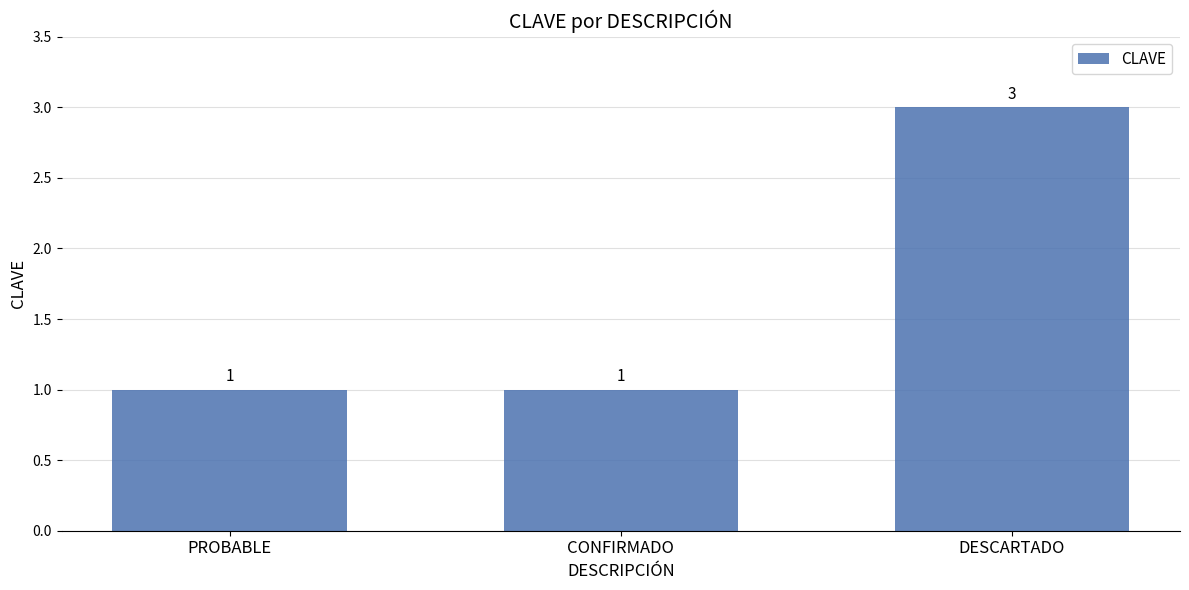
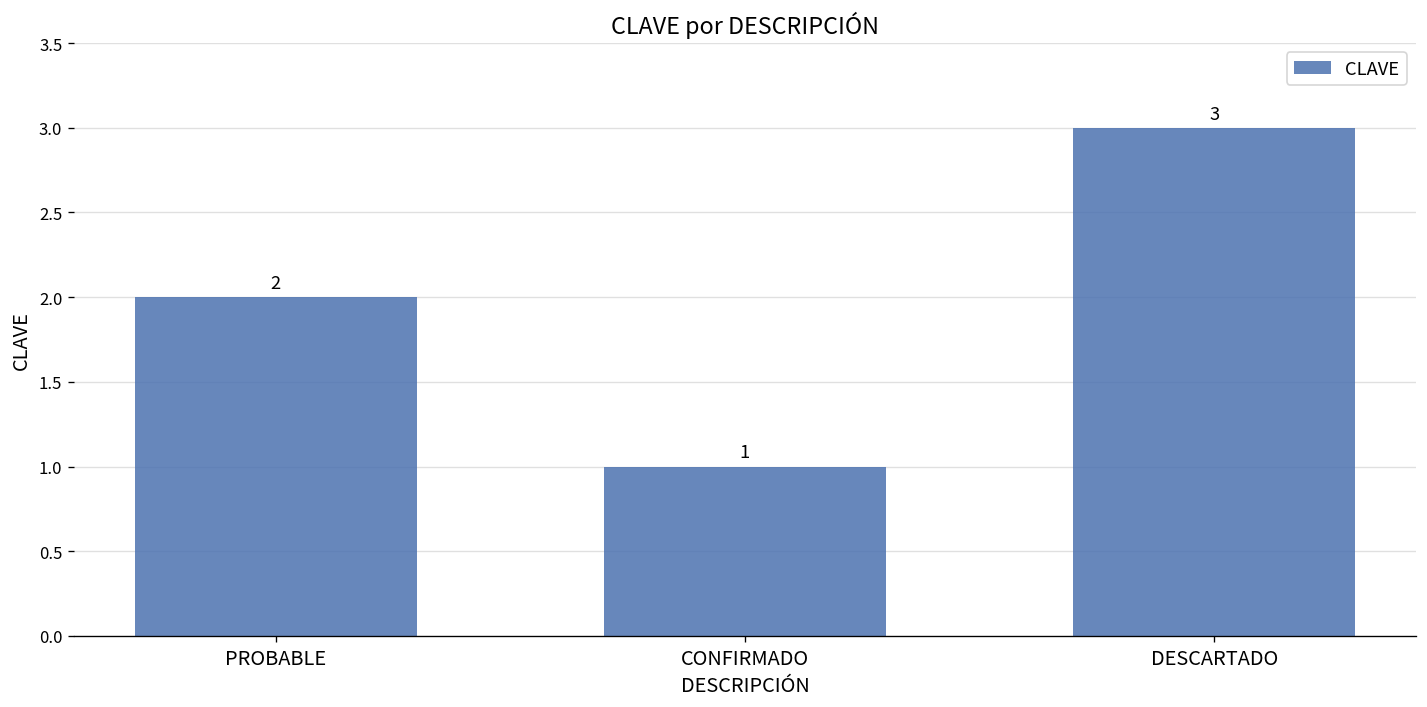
  {
-   "PROBABLE": 1,
+   "PROBABLE": 2,
    "CONFIRMADO": 1,
    "DESCARTADO": 3
  }
